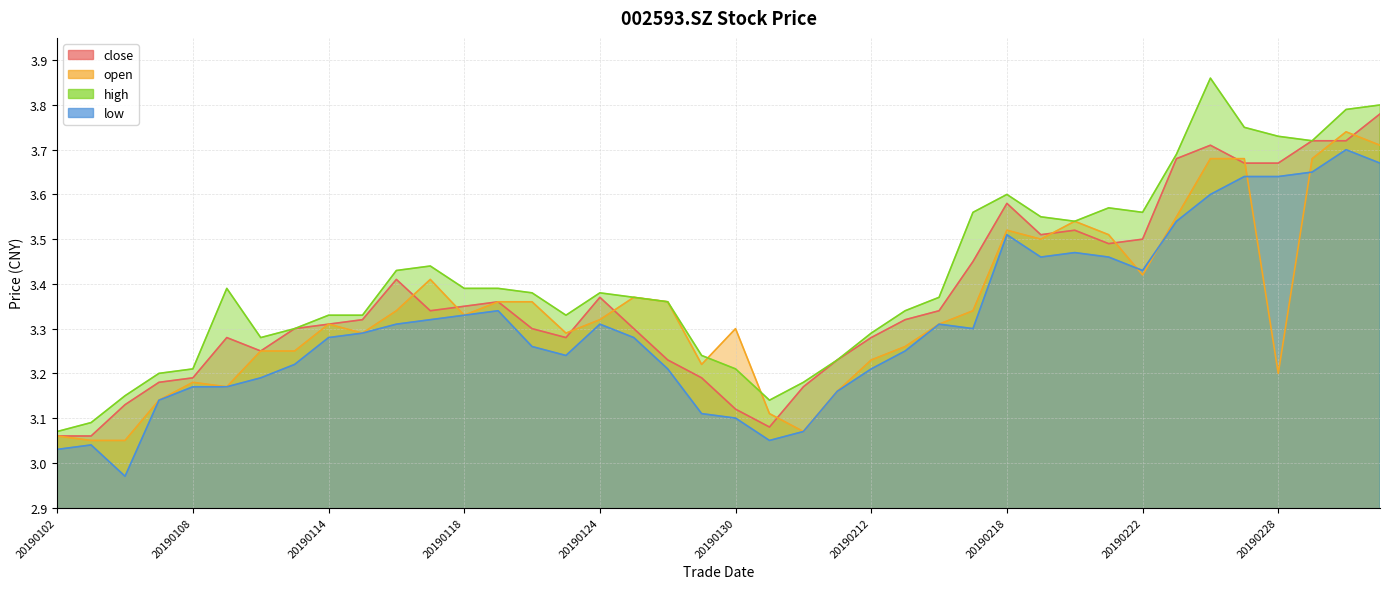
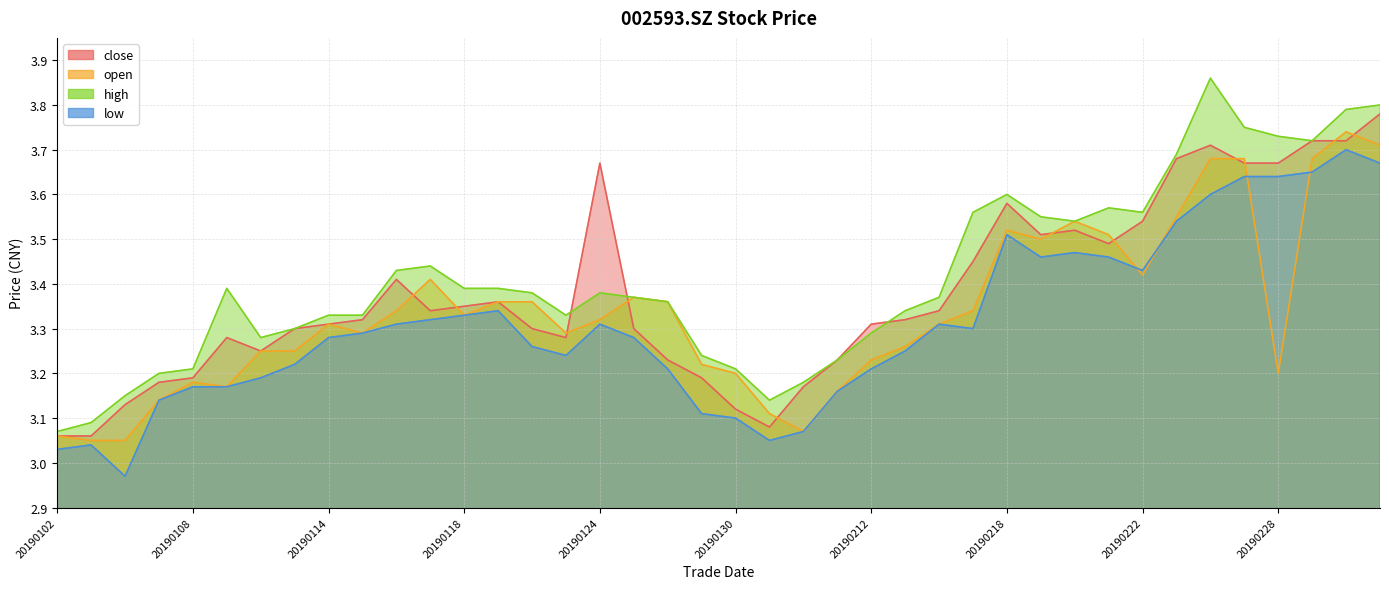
  {
    "close": {
      "20190108": 3.19,
      "20190118": 3.35,
-     "20190124": 3.37,
+     "20190124": 3.67,
      "20190130": 3.12,
-     "20190212": 3.28,
+     "20190212": 3.31,
      "20190218": 3.58,
-     "20190222": 3.50,
+     "20190222": 3.54,
      "20190228": 3.67
    },
    "open": {
      "20190108": 3.18,
      "20190124": 3.32,
-     "20190130": 3.3,
+     "20190130": 3.2,
      "20190212": 3.23,
      "20190218": 3.52,
      "20190222": 3.42,
      "20190228": 3.2
    },
    "high": {
      "20190102": 3.07,
      "20190108": 3.21,
      "20190114": 3.33,
      "20190118": 3.39,
      "20190124": 3.38,
      "20190130": 3.21,
      "20190212": 3.29,
      "20190218": 3.60,
      "20190222": 3.56,
      "20190228": 3.73
    },
    "low": {
      "20190102": 3.03,
      "20190108": 3.17,
      "20190114": 3.28,
      "20190124": 3.31,
      "20190130": 3.10,
      "20190212": 3.21,
      "20190218": 3.51,
      "20190222": 3.43,
      "20190228": 3.64
    }
  }
